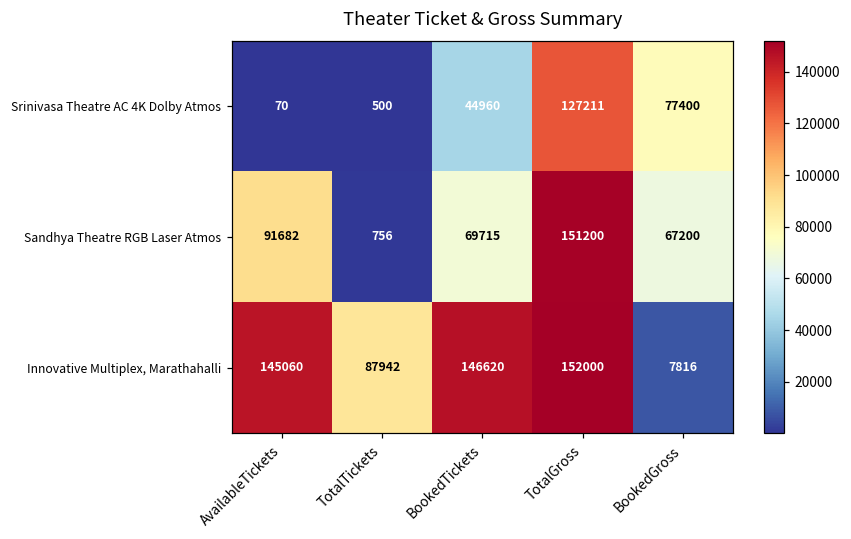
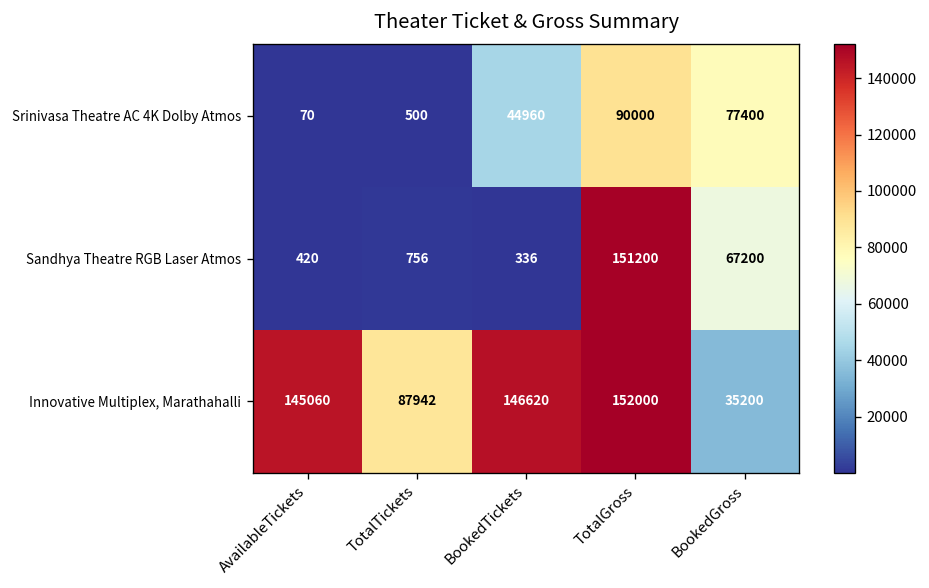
  {
    "Srinivasa Theatre AC 4K Dolby Atmos": {
      "AvailableTickets": 70,
      "TotalTickets": 500,
      "BookedTickets": 44960,
-     "TotalGross": 127211,
+     "TotalGross": 90000,
      "BookedGross": 77400
    },
    "Sandhya Theatre RGB Laser Atmos": {
-     "AvailableTickets": 91682,
+     "AvailableTickets": 420,
      "TotalTickets": 756,
-     "BookedTickets": 69715,
+     "BookedTickets": 336,
      "TotalGross": 151200,
      "BookedGross": 67200
    },
    "Innovative Multiplex, Marathahalli": {
      "AvailableTickets": 145060,
      "TotalTickets": 87942,
      "BookedTickets": 146620,
      "TotalGross": 152000,
-     "BookedGross": 7816
+     "BookedGross": 35200
    }
  }
